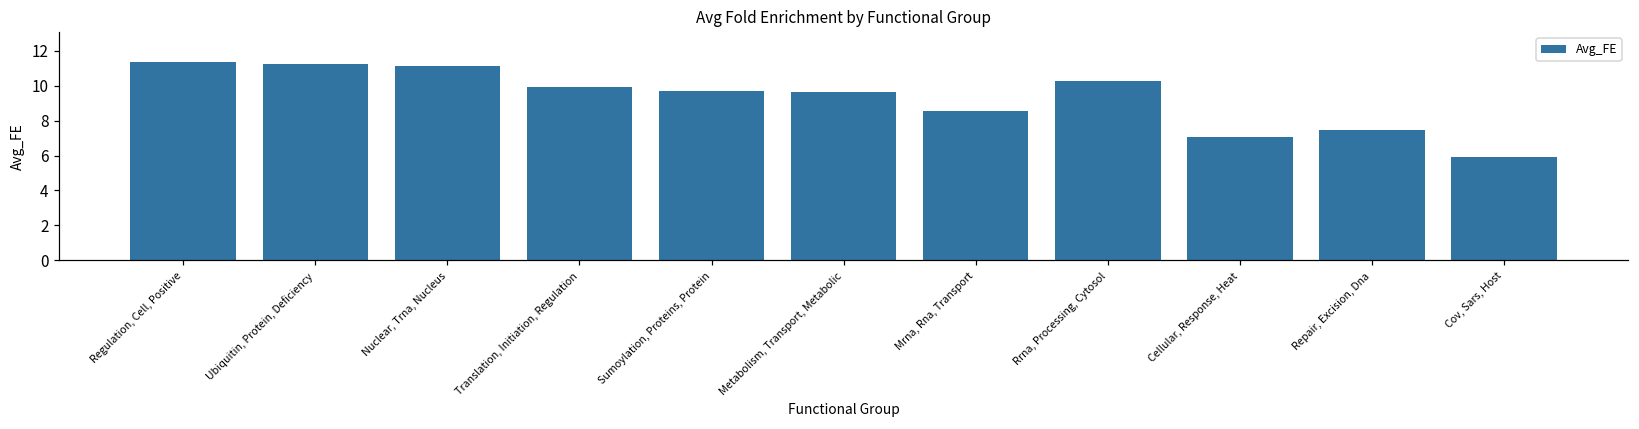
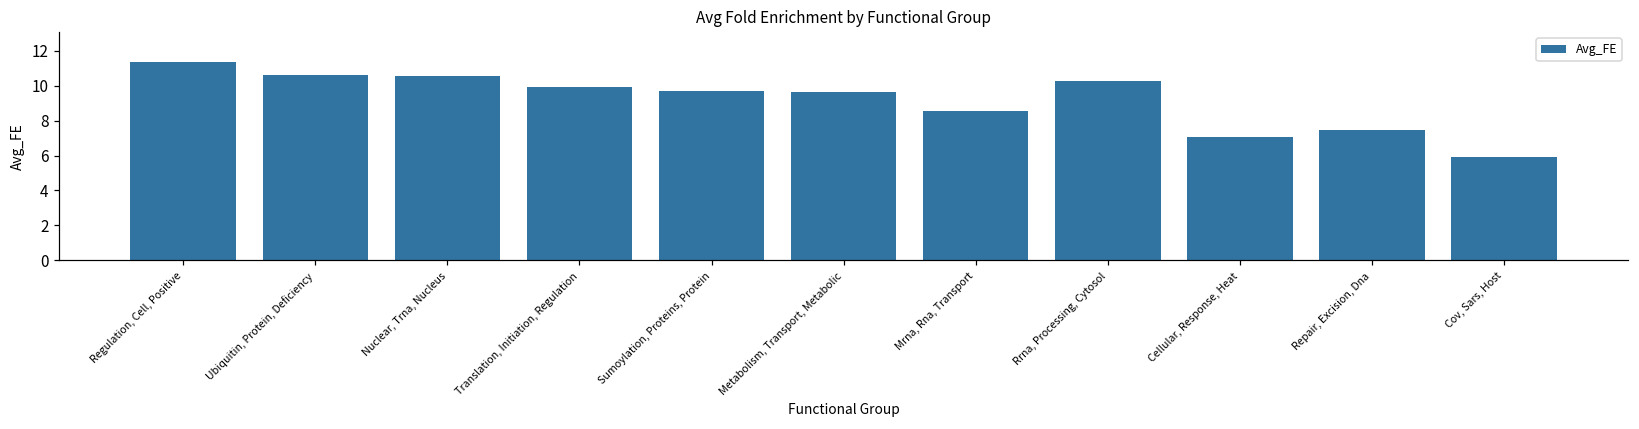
  {
    "Regulation, Cell, Positive": 11.4,
-   "Ubiquitin, Protein, Deficiency": 11.3,
-   "Nuclear, Trna, Nucleus": 11.1,
+   "Ubiquitin, Protein, Deficiency": 10.6,
+   "Nuclear, Trna, Nucleus": 10.6,
    "Translation, Initiation, Regulation": 9.9,
    "Sumoylation, Proteins, Protein": 9.7,
    "Metabolism, Transport, Metabolic": 9.6,
    "Mrna, Rna, Transport": 8.6,
    "Rrna, Processing, Cytosol": 10.3,
    "Cellular, Response, Heat": 7.1,
    "Repair, Excision, Dna": 7.5,
    "Cov, Sars, Host": 5.9
  }
